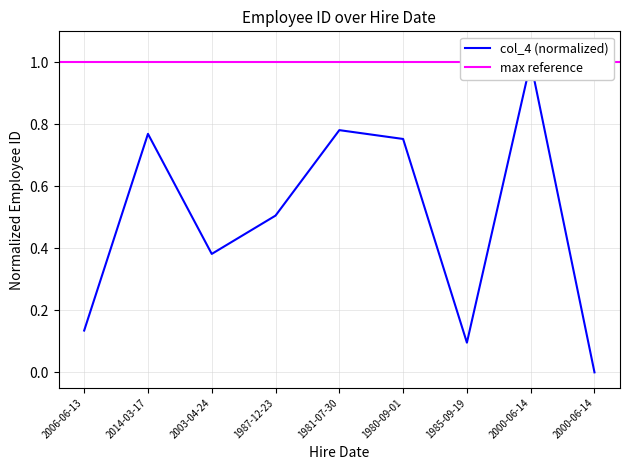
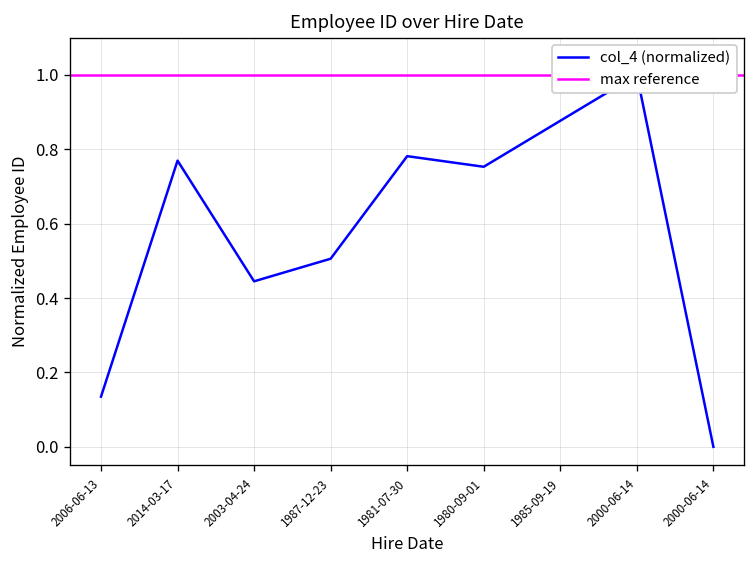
  {
    "2006-06-13": 0.13,
    "2014-03-17": 0.77,
-   "2003-04-24": 0.38,
+   "2003-04-24": 0.44,
    "1987-12-23": 0.51,
    "1981-07-30": 0.78,
    "1980-09-01": 0.75,
-   "1985-09-19": 0.10
+   "1985-09-19": 0.88
  }
